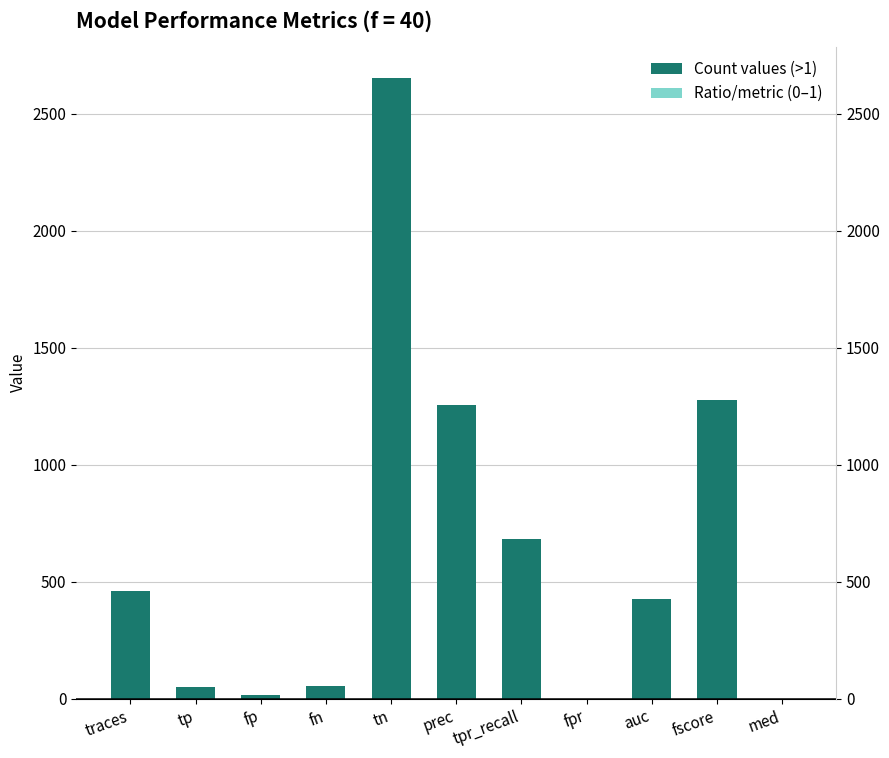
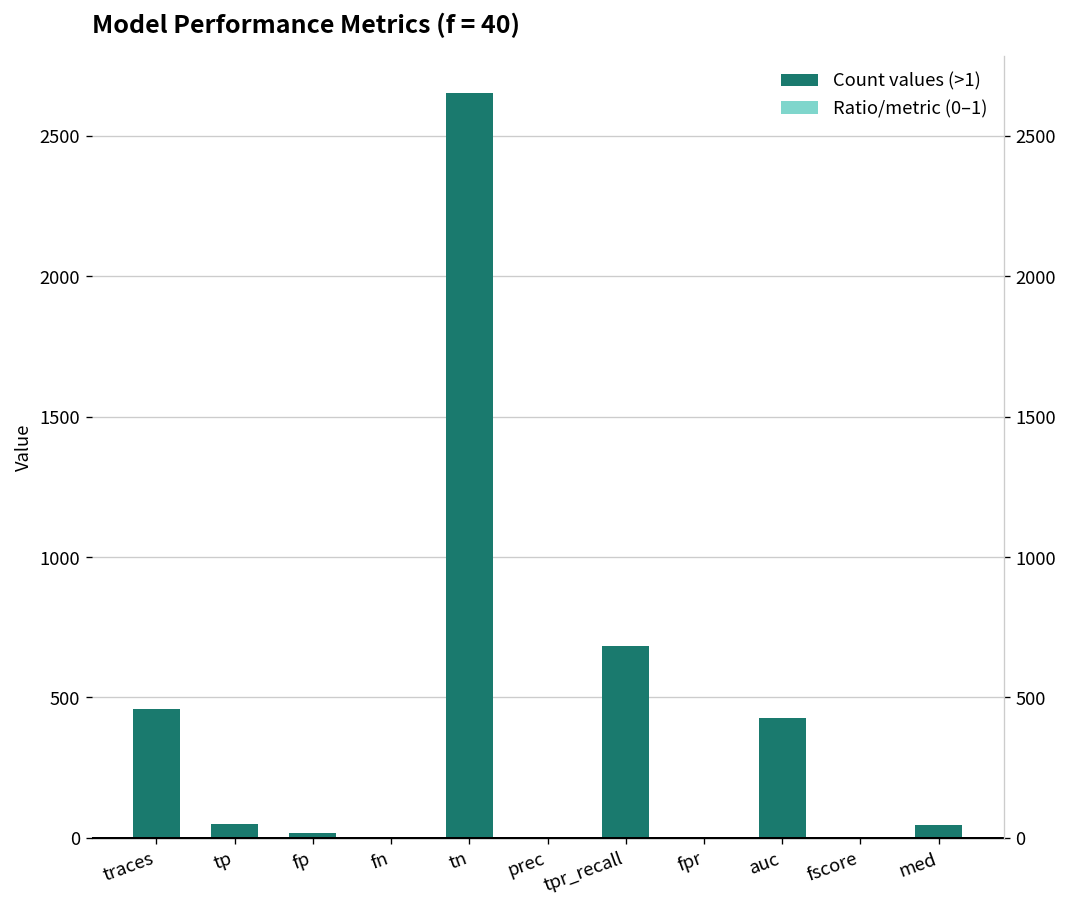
  {
    "traces": 460,
    "tp": 50,
    "fp": 20,
-   "fn": 50,
+   "fn": 0,
    "tn": 2650,
-   "prec": 1250,
+   "prec": 0,
    "tpr_recall": 680,
    "auc": 430,
-   "fscore": 1280,
-   "med": 0
+   "fscore": 0,
+   "med": 50
  }
